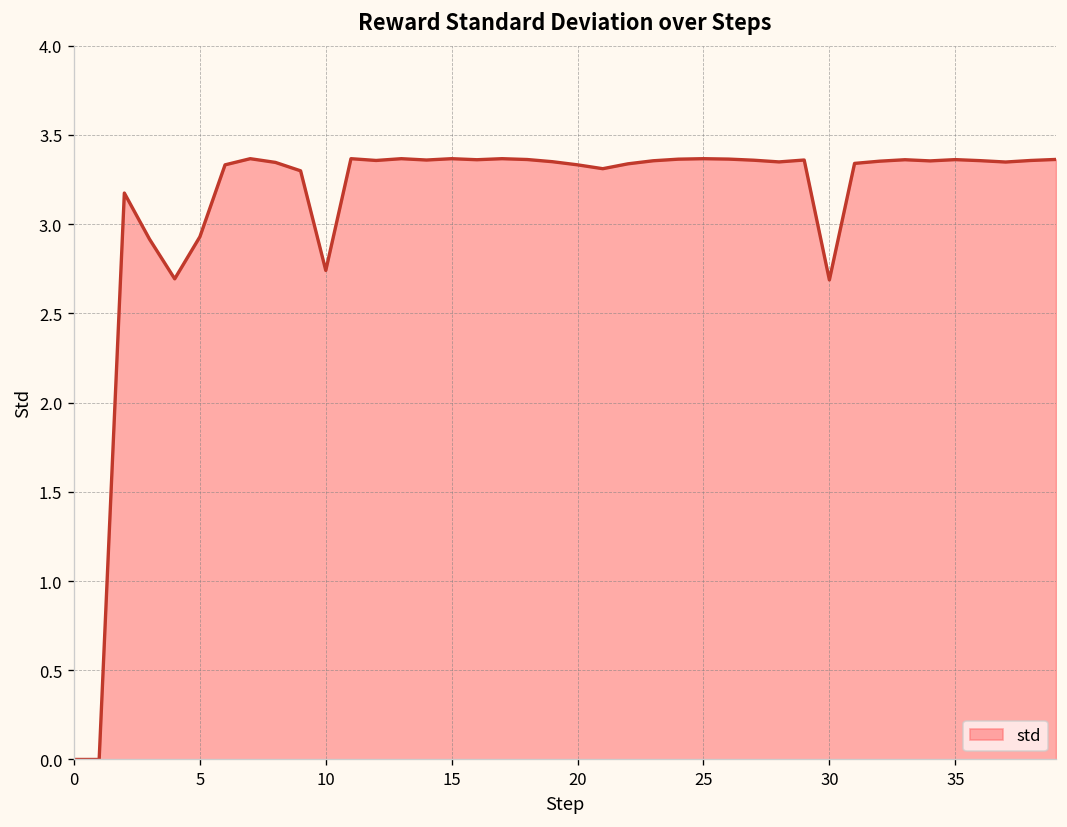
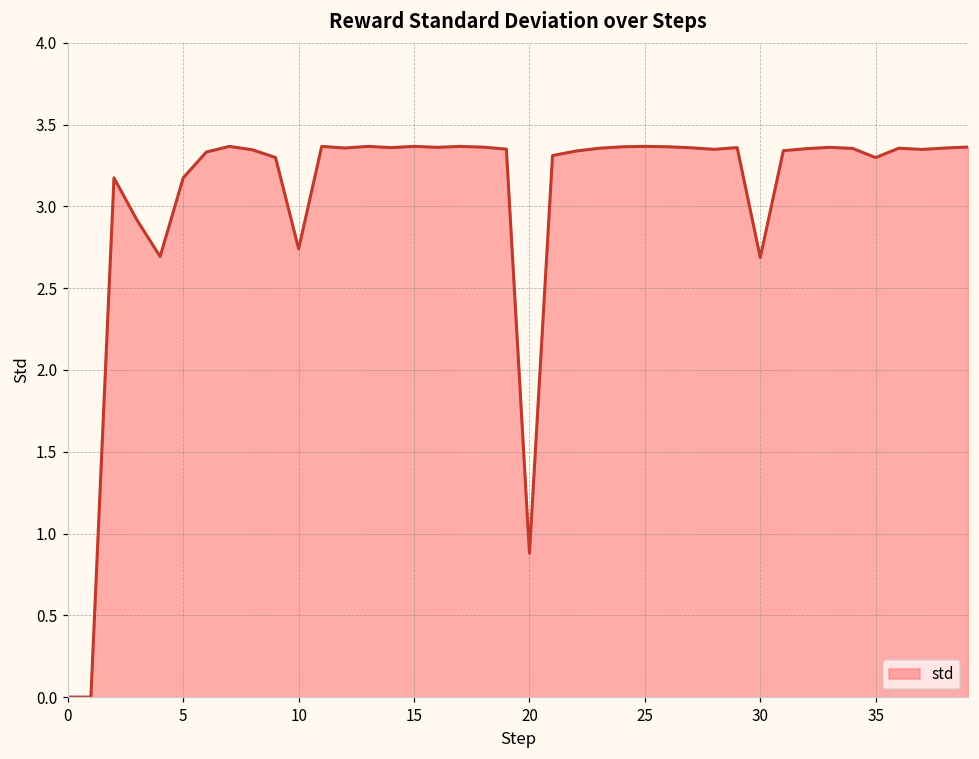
  {
    "0": 0.00,
-   "5": 2.93,
+   "5": 3.17,
    "10": 2.74,
    "15": 3.37,
-   "20": 3.33,
+   "20": 0.88,
    "25": 3.37,
    "30": 2.69,
-   "35": 3.36
+   "35": 3.30
  }
